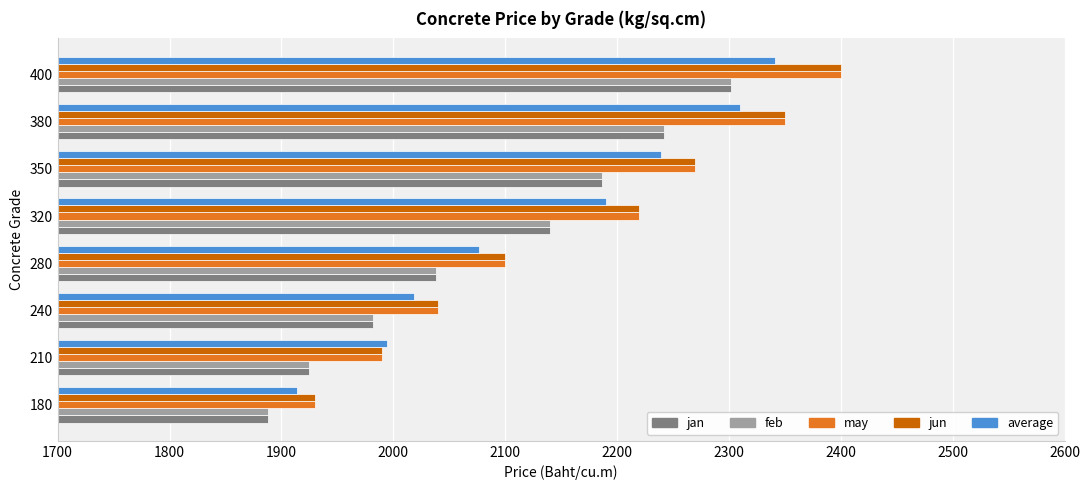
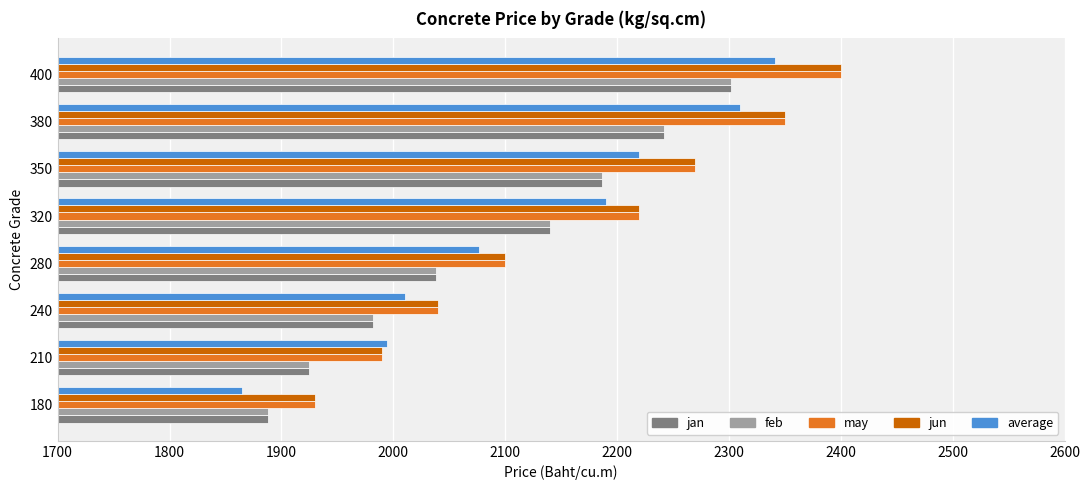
  {
    "average": {
      "400": 2342,
      "380": 2310,
-     "350": 2239,
+     "350": 2220,
      "320": 2190,
      "280": 2077,
-     "240": 2018,
+     "240": 2010,
      "210": 1994,
-     "180": 1914
+     "180": 1865
    }
  }
